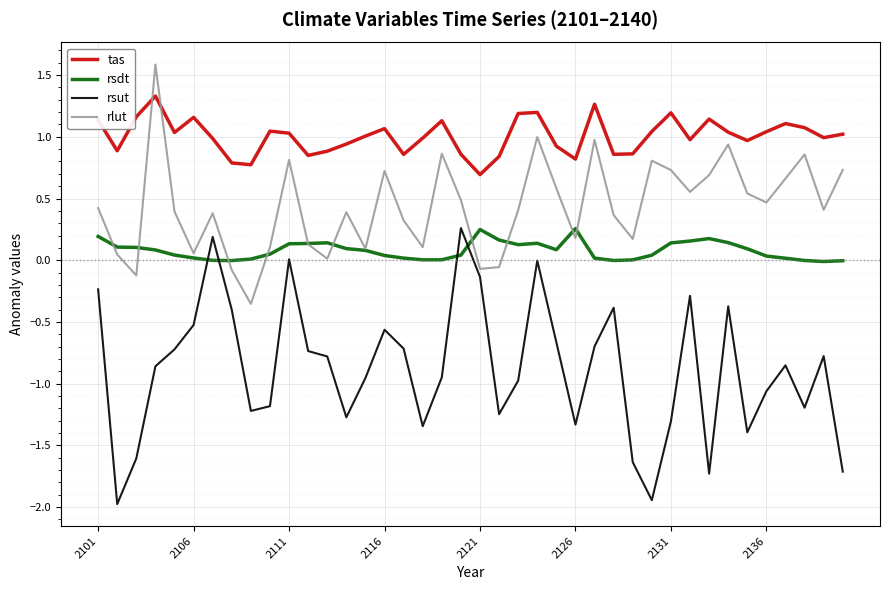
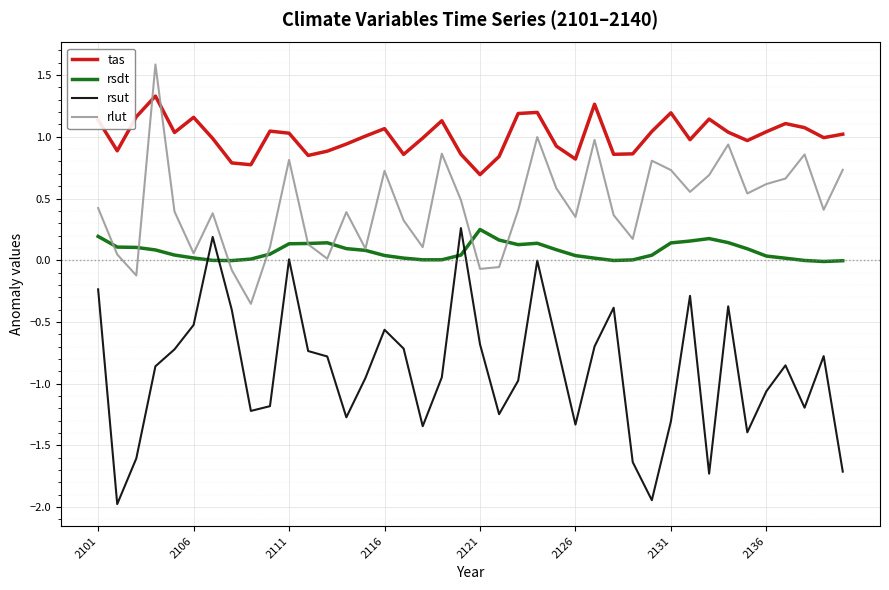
  {
    "tas": {
      "2106": 1.16,
      "2111": 1.03,
      "2116": 1.07,
      "2121": 0.69,
      "2126": 0.82,
      "2131": 1.19,
      "2136": 1.04
    },
    "rsdt": {
      "2101": 0.19,
      "2106": 0.02,
      "2111": 0.13,
      "2116": 0.04,
      "2121": 0.25,
-     "2126": 0.26,
+     "2126": 0.04,
      "2131": 0.14,
      "2136": 0.03
    },
    "rsut": {
      "2101": -0.24,
      "2106": -0.52,
      "2111": 0.01,
      "2116": -0.56,
-     "2121": -0.13,
+     "2121": -0.68,
      "2126": -1.33,
      "2131": -1.30,
      "2136": -1.06
    },
    "rlut": {
      "2101": 0.42,
      "2106": 0.06,
      "2111": 0.81,
      "2116": 0.72,
      "2121": -0.07,
-     "2126": 0.18,
+     "2126": 0.35,
      "2131": 0.73,
-     "2136": 0.47
+     "2136": 0.62
    }
  }
